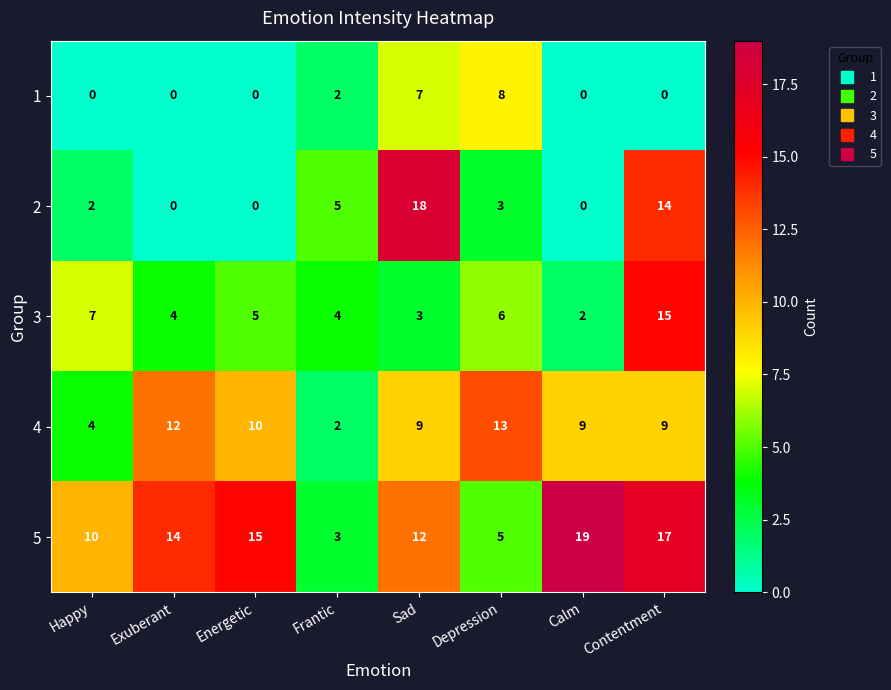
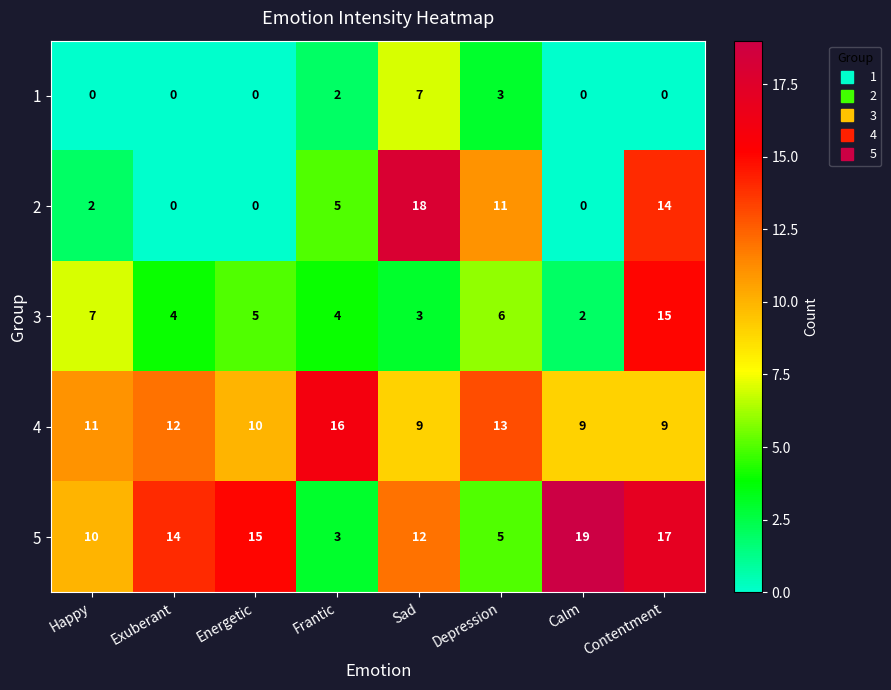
  {
    "1": {
      "Happy": 0,
      "Exuberant": 0,
      "Energetic": 0,
      "Frantic": 2,
      "Sad": 7,
-     "Depression": 8,
+     "Depression": 3,
      "Calm": 0,
      "Contentment": 0
    },
    "2": {
      "Happy": 2,
      "Exuberant": 0,
      "Energetic": 0,
      "Frantic": 5,
      "Sad": 18,
-     "Depression": 3,
+     "Depression": 11,
      "Calm": 0,
      "Contentment": 14
    },
    "3": {
      "Happy": 7,
      "Exuberant": 4,
      "Energetic": 5,
      "Frantic": 4,
      "Sad": 3,
      "Depression": 6,
      "Calm": 2,
      "Contentment": 15
    },
    "4": {
-     "Happy": 4,
+     "Happy": 11,
      "Exuberant": 12,
      "Energetic": 10,
-     "Frantic": 2,
+     "Frantic": 16,
      "Sad": 9,
      "Depression": 13,
      "Calm": 9,
      "Contentment": 9
    },
    "5": {
      "Happy": 10,
      "Exuberant": 14,
      "Energetic": 15,
      "Frantic": 3,
      "Sad": 12,
      "Depression": 5,
      "Calm": 19,
      "Contentment": 17
    }
  }
